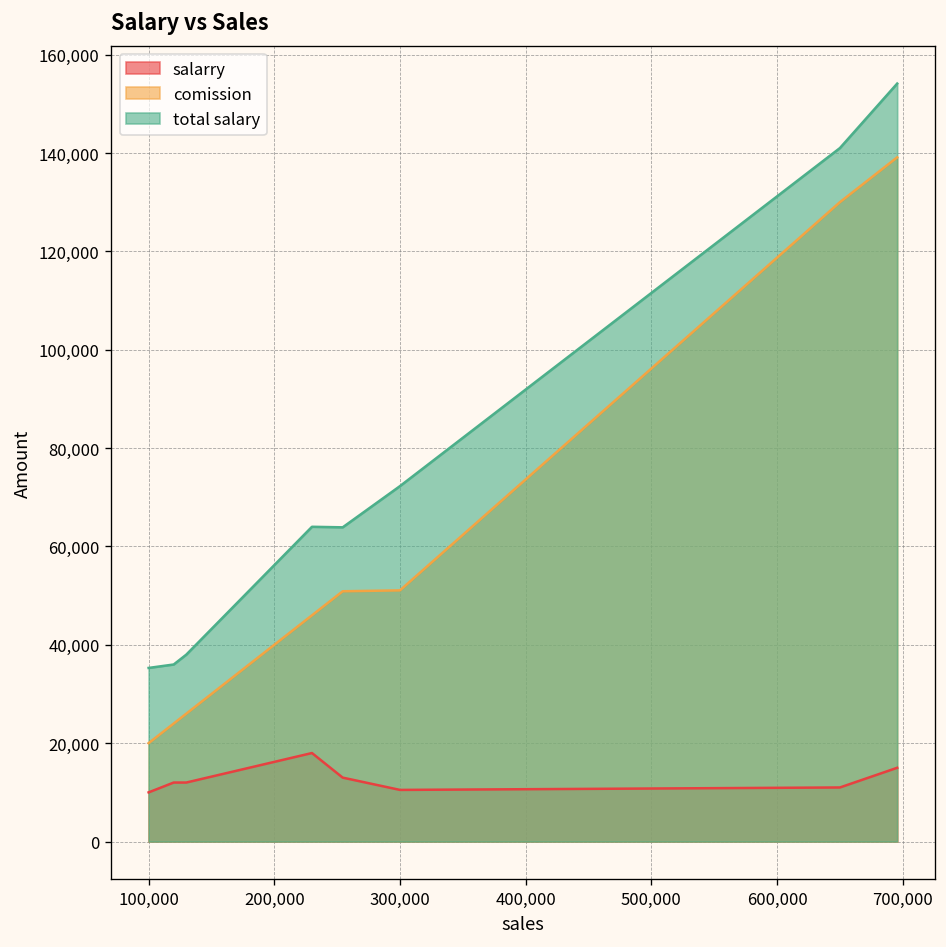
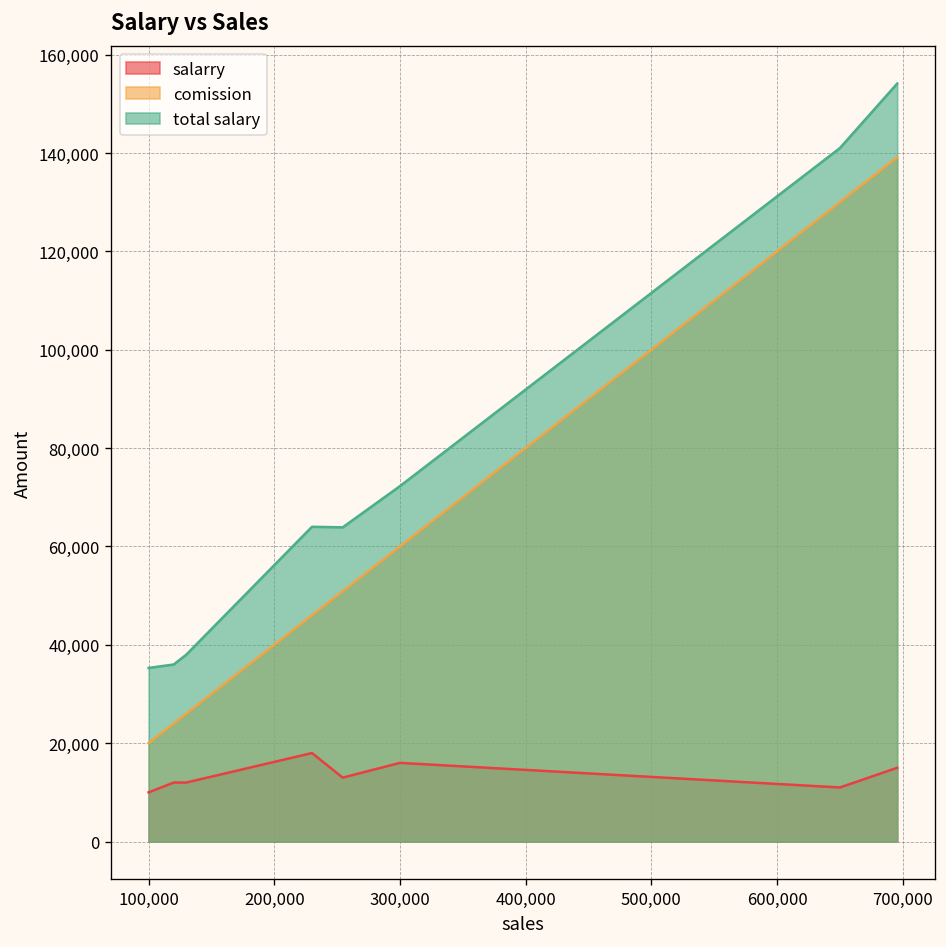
  {
    "salarry": {
      "100,000": "10,000",
-     "300,000": "11,000"
+     "300,000": "16,000"
    },
    "comission": {
      "100,000": "20,000",
-     "300,000": "51,000"
+     "300,000": "60,000"
    },
    "total salary": {
      "100,000": "35,000",
      "300,000": "72,000"
    }
  }
